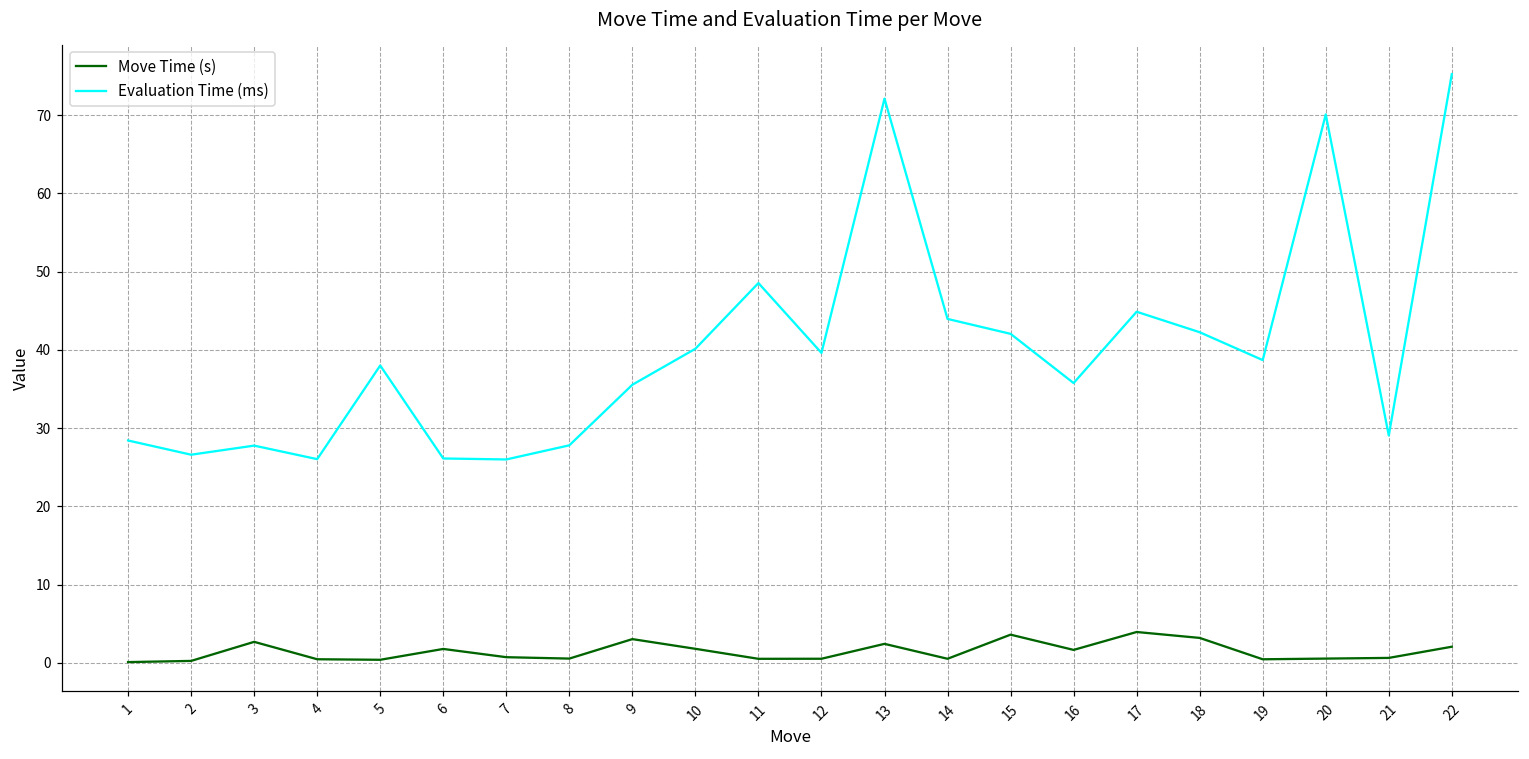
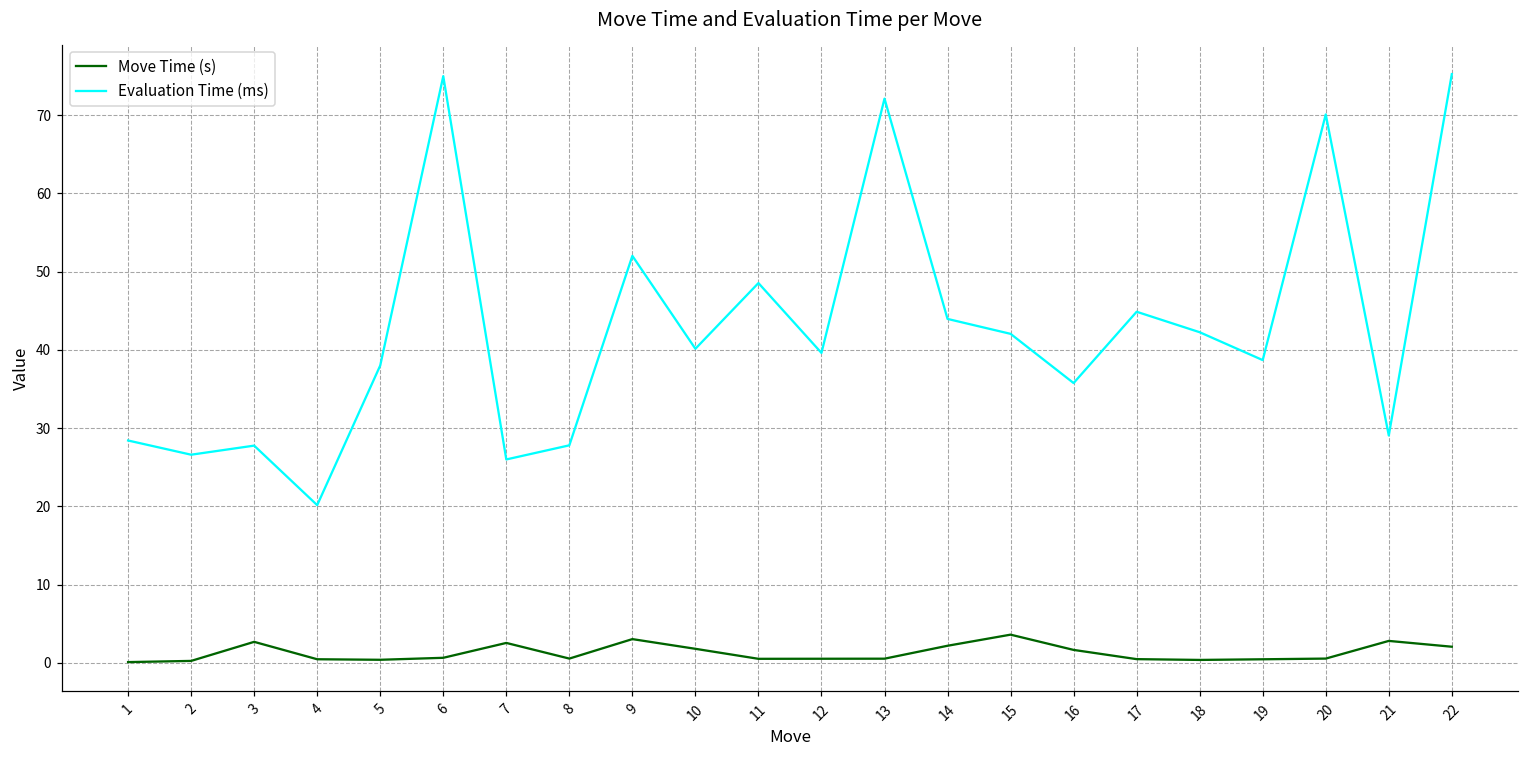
  {
    "Move Time (s)": {
      "1": 0,
      "2": 0,
      "3": 3,
      "4": 0,
      "5": 0,
-     "6": 2,
-     "7": 1,
+     "6": 1,
+     "7": 3,
      "8": 1,
      "9": 3,
      "10": 2,
      "11": 1,
      "12": 1,
-     "13": 2,
-     "14": 1,
+     "13": 1,
+     "14": 2,
      "15": 4,
      "16": 2,
-     "17": 4,
-     "18": 3,
+     "17": 0,
+     "18": 0,
      "19": 0,
      "20": 1,
-     "21": 1,
+     "21": 3,
      "22": 2
    },
    "Evaluation Time (ms)": {
      "1": 28,
      "2": 27,
      "3": 28,
-     "4": 26,
+     "4": 20,
      "5": 38,
-     "6": 26,
+     "6": 75,
      "7": 26,
      "8": 28,
-     "9": 36,
+     "9": 52,
      "10": 40,
      "11": 49,
      "12": 40,
      "13": 72,
      "14": 44,
      "15": 42,
      "16": 36,
      "17": 45,
      "18": 42,
      "19": 39,
      "20": 70,
      "21": 29,
      "22": 75
    }
  }
